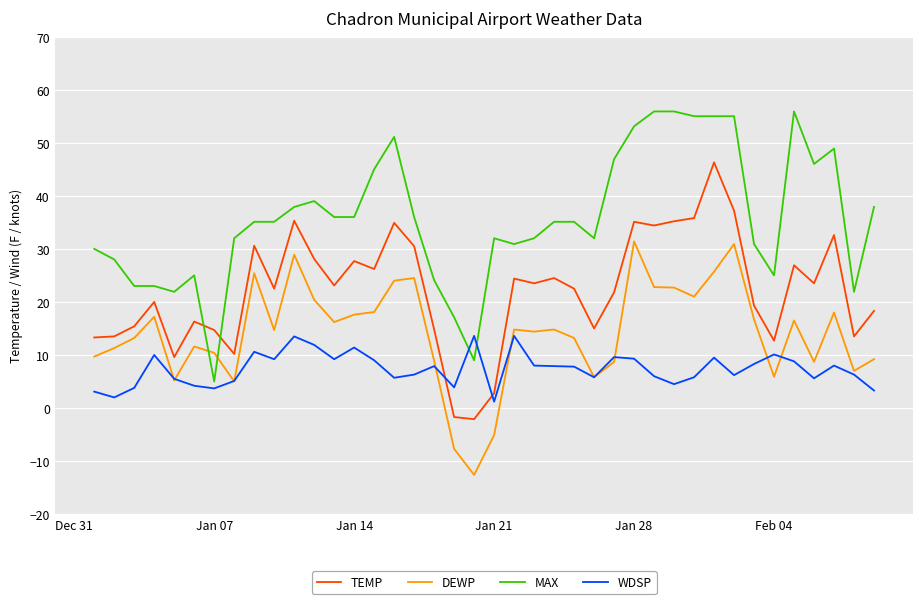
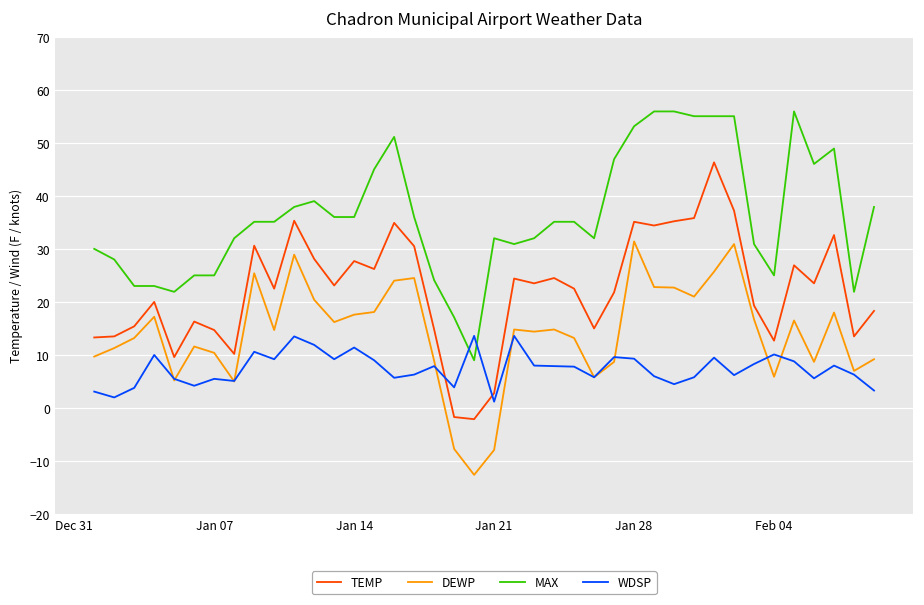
  {
    "TEMP": {
      "Jan 07": 15,
      "Jan 14": 28,
      "Jan 21": 3,
      "Jan 28": 35,
      "Feb 04": 13
    },
    "DEWP": {
      "Jan 07": 10,
      "Jan 14": 18,
-     "Jan 21": -5,
+     "Jan 21": -8,
      "Jan 28": 31,
      "Feb 04": 6
    },
    "MAX": {
-     "Jan 07": 5,
+     "Jan 07": 25,
      "Jan 14": 36,
      "Jan 21": 32,
      "Jan 28": 53,
      "Feb 04": 25
    },
    "WDSP": {
-     "Jan 07": 4,
+     "Jan 07": 6,
      "Jan 14": 11,
      "Jan 21": 1,
      "Jan 28": 9,
      "Feb 04": 10
    }
  }
